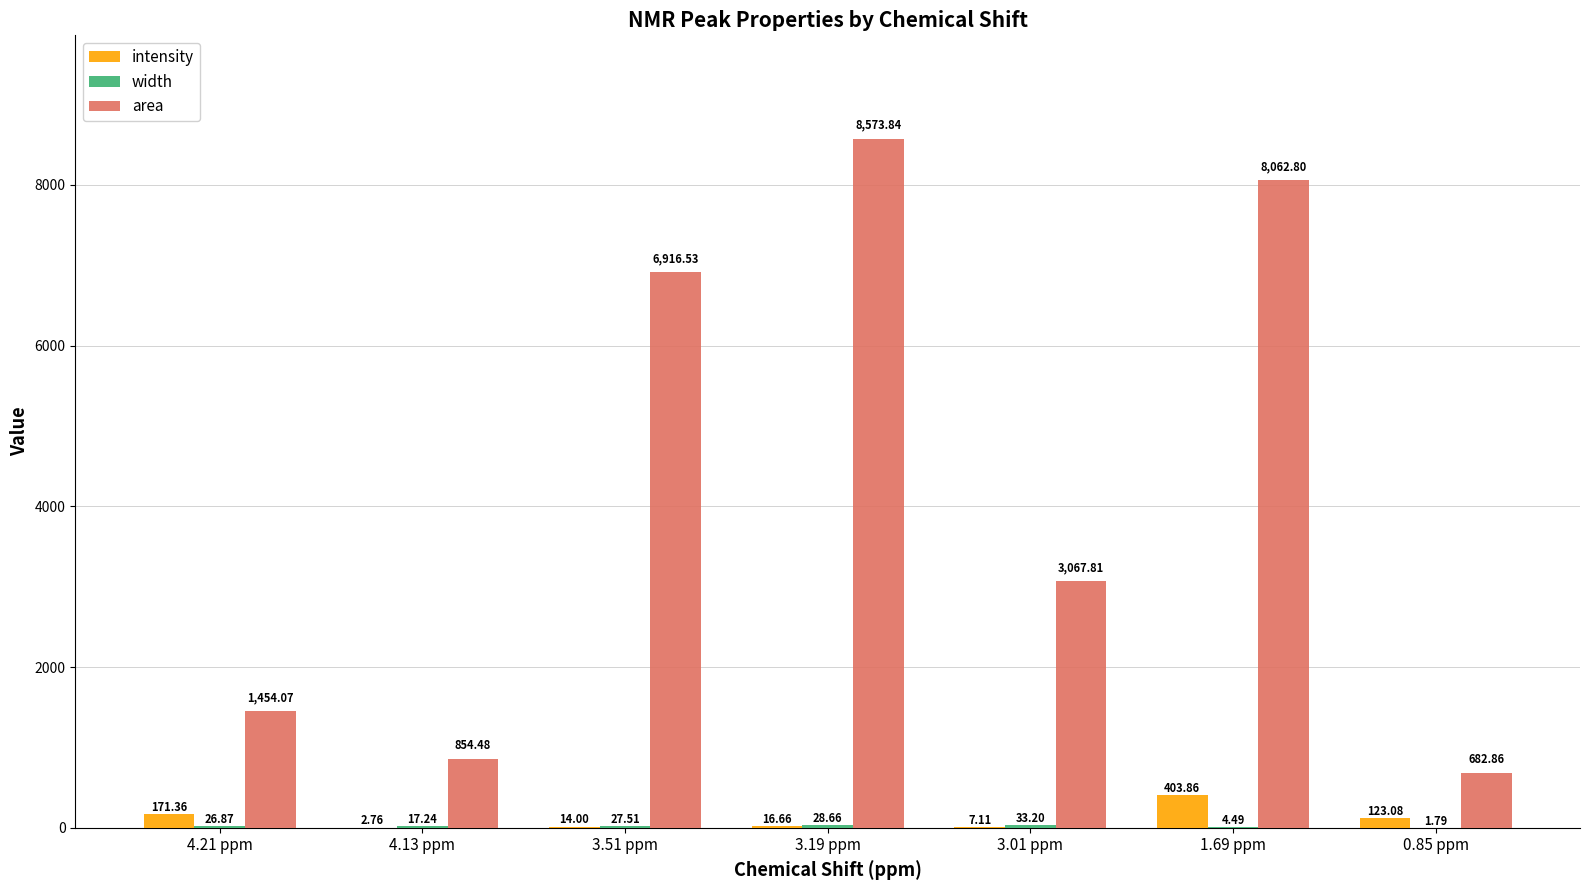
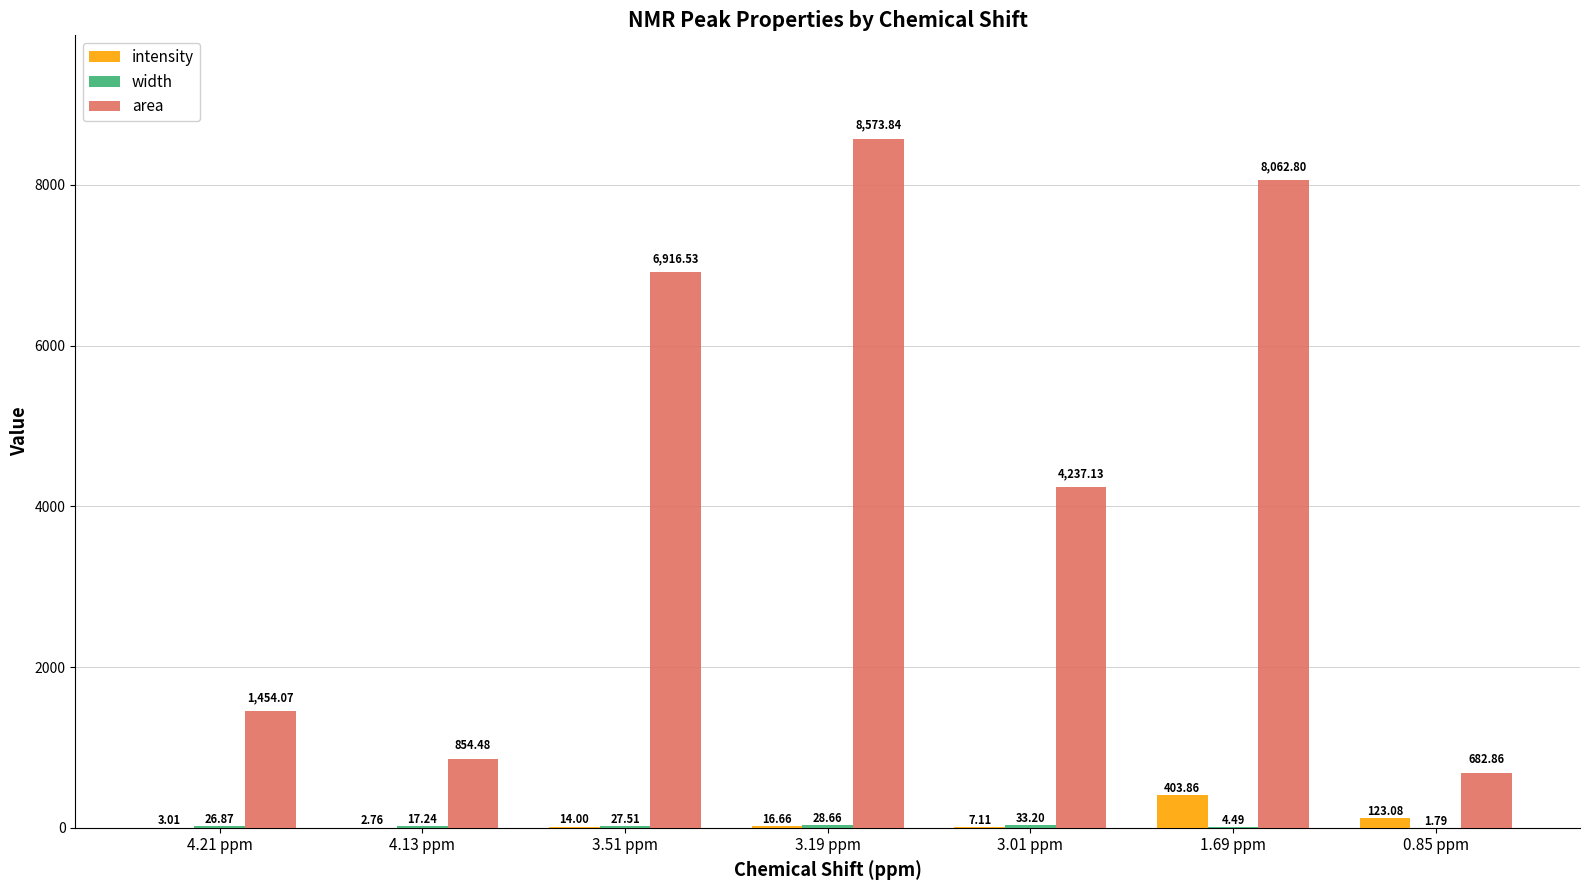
  {
    "intensity": {
-     "4.21 ppm": "171.36",
+     "4.21 ppm": "3.01",
      "4.13 ppm": "2.76",
      "3.51 ppm": "14.00",
      "3.19 ppm": "16.66",
      "3.01 ppm": "7.11",
      "1.69 ppm": "403.86",
      "0.85 ppm": "123.08"
    },
    "width": {
      "4.21 ppm": "26.87",
      "4.13 ppm": "17.24",
      "3.51 ppm": "27.51",
      "3.19 ppm": "28.66",
      "3.01 ppm": "33.20",
      "1.69 ppm": "4.49",
      "0.85 ppm": "1.79"
    },
    "area": {
      "4.21 ppm": "1,454.07",
      "4.13 ppm": "854.48",
      "3.51 ppm": "6,916.53",
      "3.19 ppm": "8,573.84",
-     "3.01 ppm": "3,067.81",
+     "3.01 ppm": "4,237.13",
      "1.69 ppm": "8,062.80",
      "0.85 ppm": "682.86"
    }
  }
